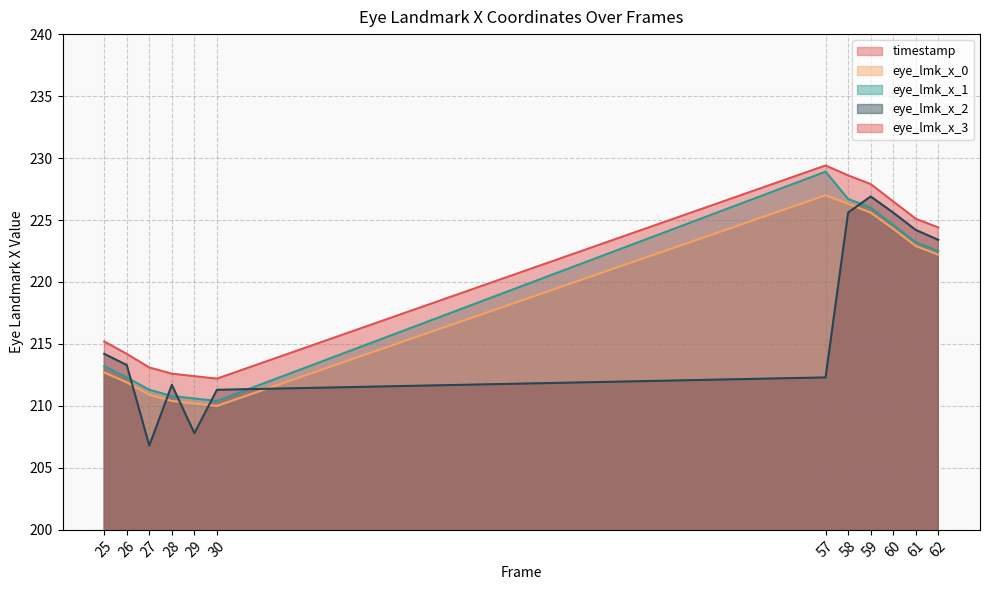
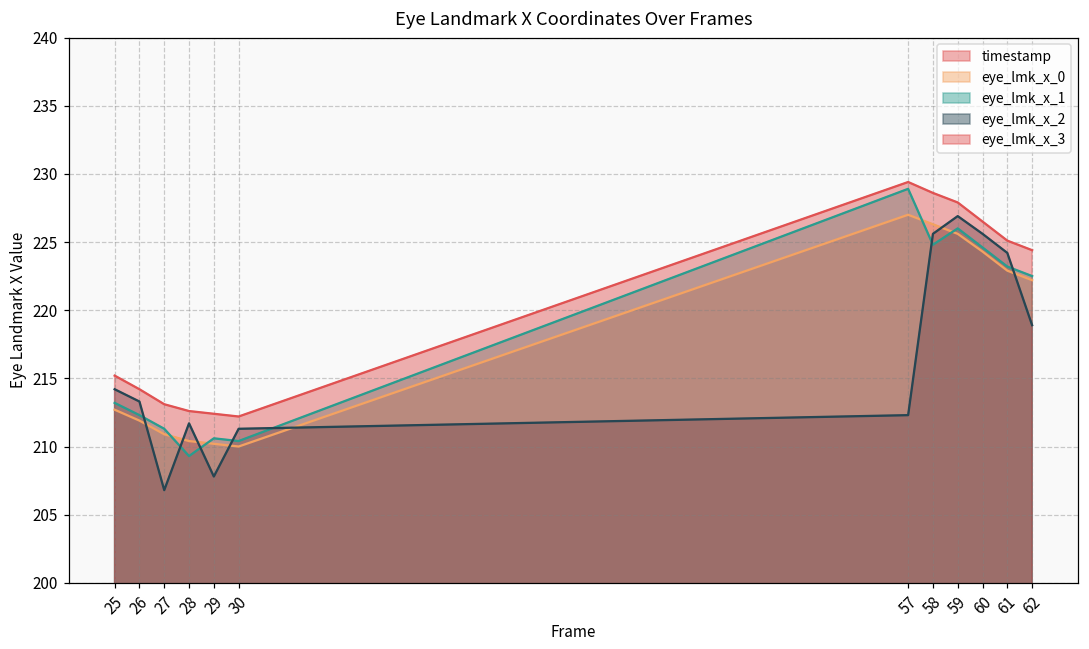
  {
    "eye_lmk_x_1": {
      "25": 213.2,
      "26": 212.3,
      "27": 211.3,
-     "28": 210.8,
+     "28": 209.3,
      "29": 210.6,
      "30": 210.4,
      "57": 228.9,
-     "58": 226.7,
+     "58": 224.8,
      "59": 226.0,
      "60": 224.6,
      "61": 223.2,
      "62": 222.5
    },
    "eye_lmk_x_2": {
      "25": 214.2,
      "26": 213.3,
      "27": 206.8,
      "28": 211.7,
      "29": 207.8,
      "30": 211.3,
      "57": 212.3,
      "58": 225.6,
      "59": 226.9,
      "60": 225.6,
      "61": 224.2,
-     "62": 223.4
+     "62": 218.9
    }
  }
